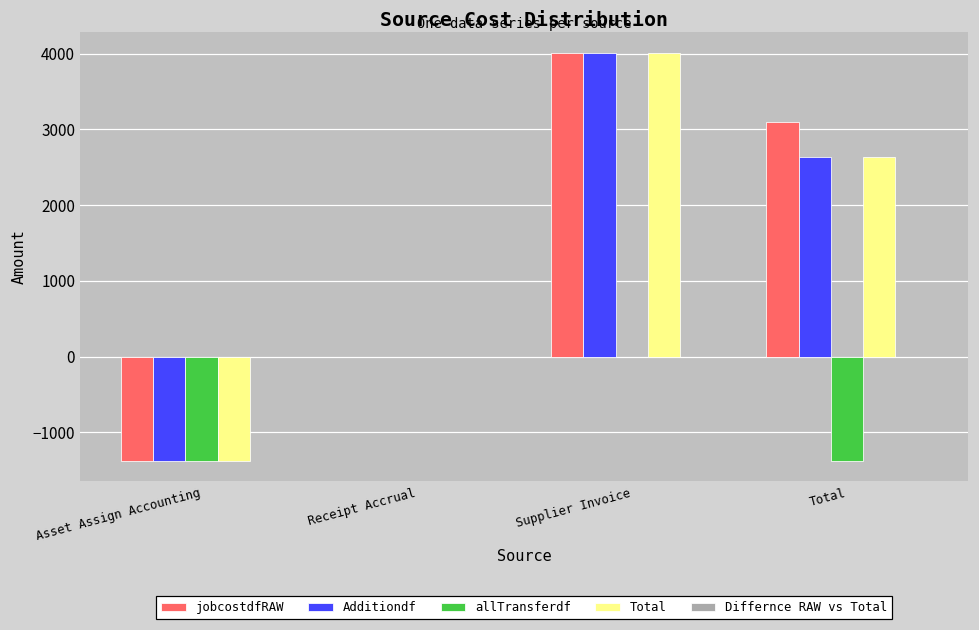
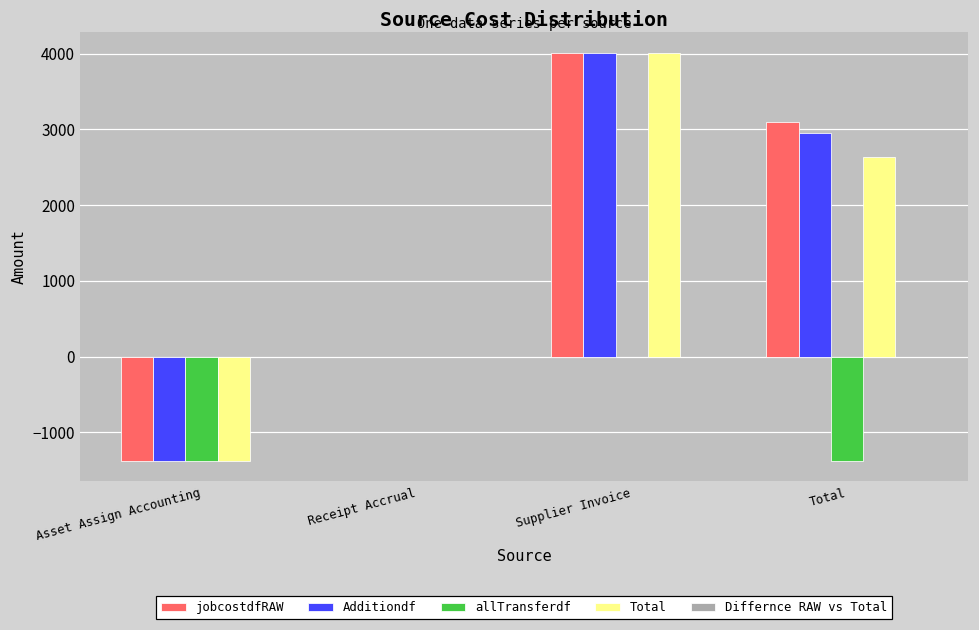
  {
    "jobcostdfRAW": {
      "Asset Assign Accounting": -1400,
      "Receipt Accrual": 0,
      "Supplier Invoice": 4000,
      "Total": 3100
    },
    "Additiondf": {
      "Asset Assign Accounting": -1400,
      "Receipt Accrual": 0,
      "Supplier Invoice": 4000,
-     "Total": 2600
+     "Total": 3000
    },
    "allTransferdf": {
      "Asset Assign Accounting": -1400,
      "Receipt Accrual": 0,
      "Supplier Invoice": 0,
      "Total": -1400
    },
    "Total": {
      "Asset Assign Accounting": -1400,
      "Receipt Accrual": 0,
      "Supplier Invoice": 4000,
      "Total": 2600
    },
    "Differnce RAW vs Total": {
      "Asset Assign Accounting": 0,
      "Receipt Accrual": 0,
      "Supplier Invoice": 0,
      "Total": 0
    }
  }
